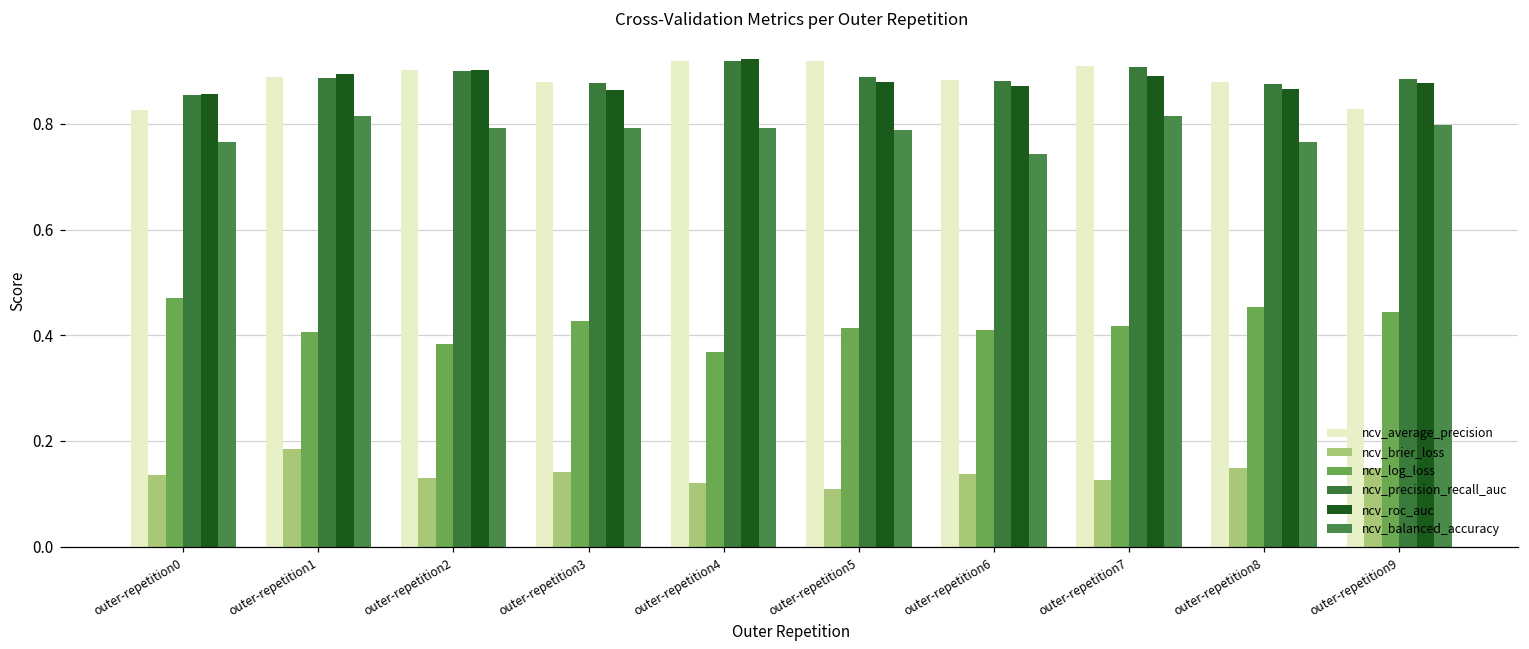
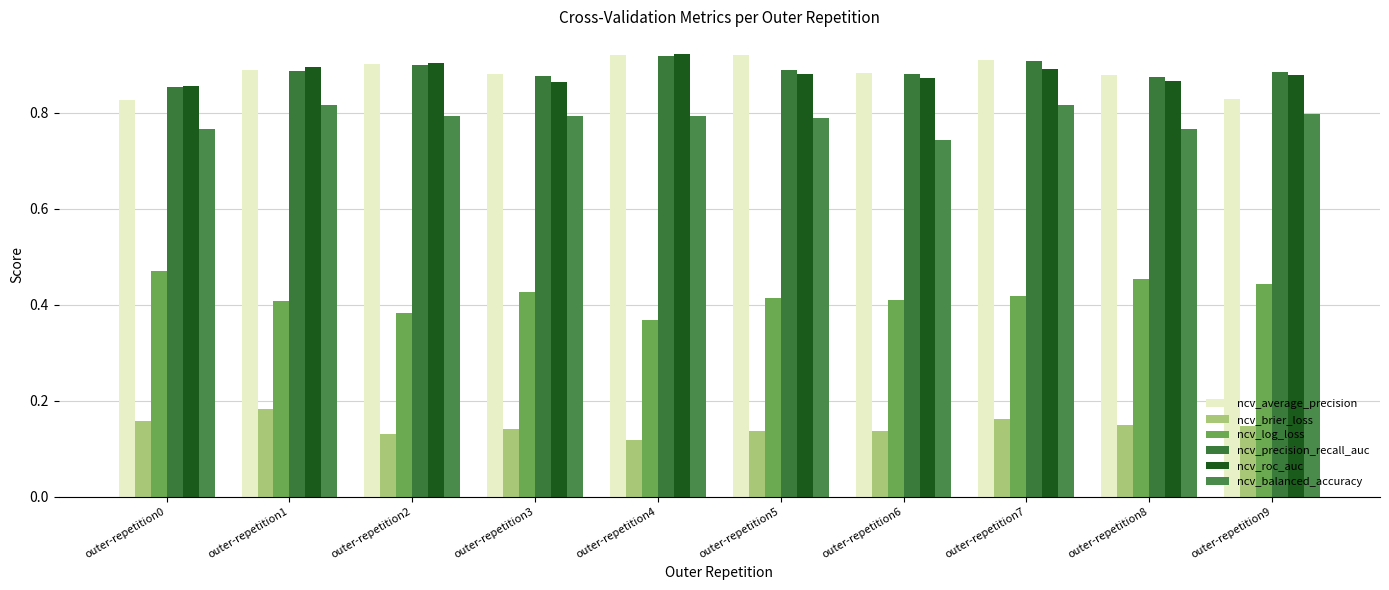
  {
    "ncv_average_precision": {
      "outer-repetition0": 0.83,
      "outer-repetition1": 0.89,
      "outer-repetition2": 0.90,
      "outer-repetition3": 0.88,
      "outer-repetition4": 0.92,
      "outer-repetition5": 0.92,
      "outer-repetition6": 0.88,
      "outer-repetition7": 0.91,
      "outer-repetition8": 0.88,
      "outer-repetition9": 0.83
    },
    "ncv_brier_loss": {
-     "outer-repetition0": 0.14,
+     "outer-repetition0": 0.16,
      "outer-repetition1": 0.18,
      "outer-repetition2": 0.13,
      "outer-repetition3": 0.14,
      "outer-repetition4": 0.12,
-     "outer-repetition5": 0.11,
+     "outer-repetition5": 0.14,
      "outer-repetition6": 0.14,
-     "outer-repetition7": 0.13,
+     "outer-repetition7": 0.16,
      "outer-repetition8": 0.15,
      "outer-repetition9": 0.15
    }
  }
